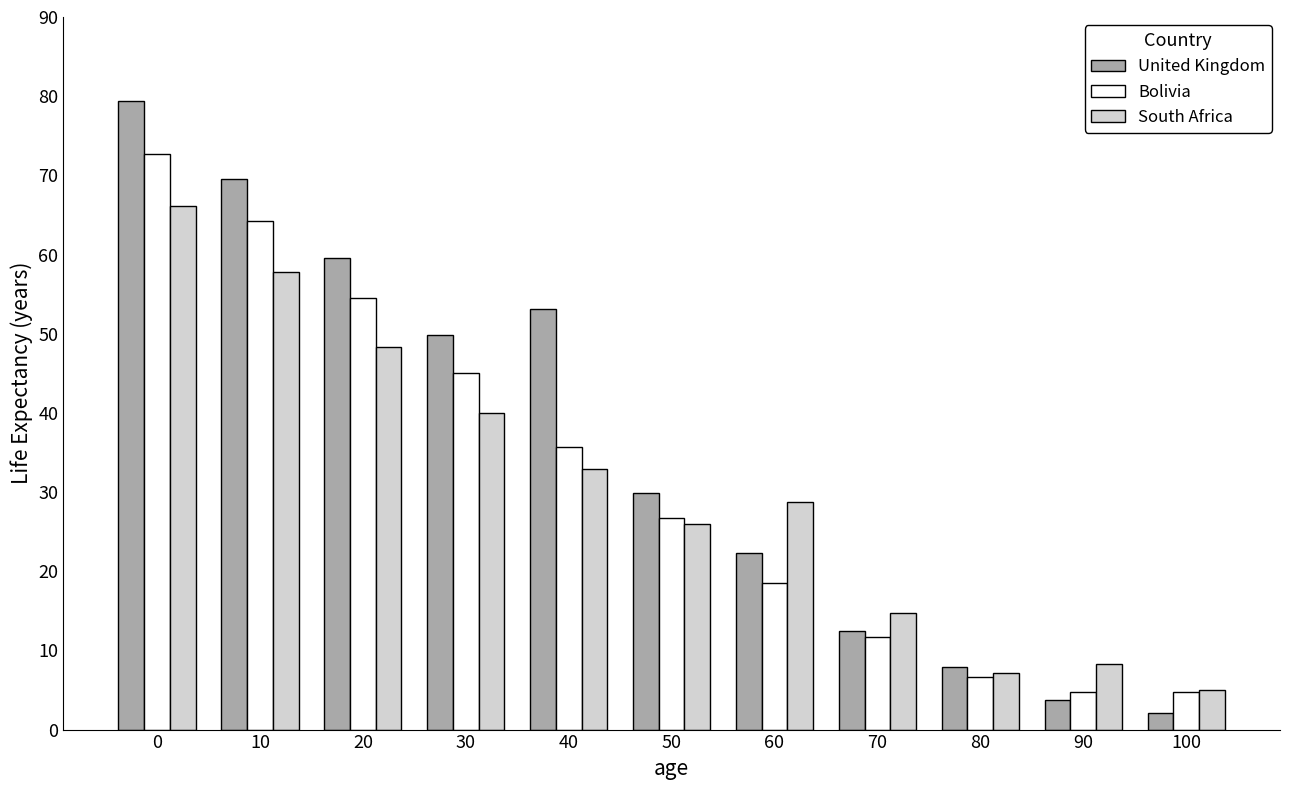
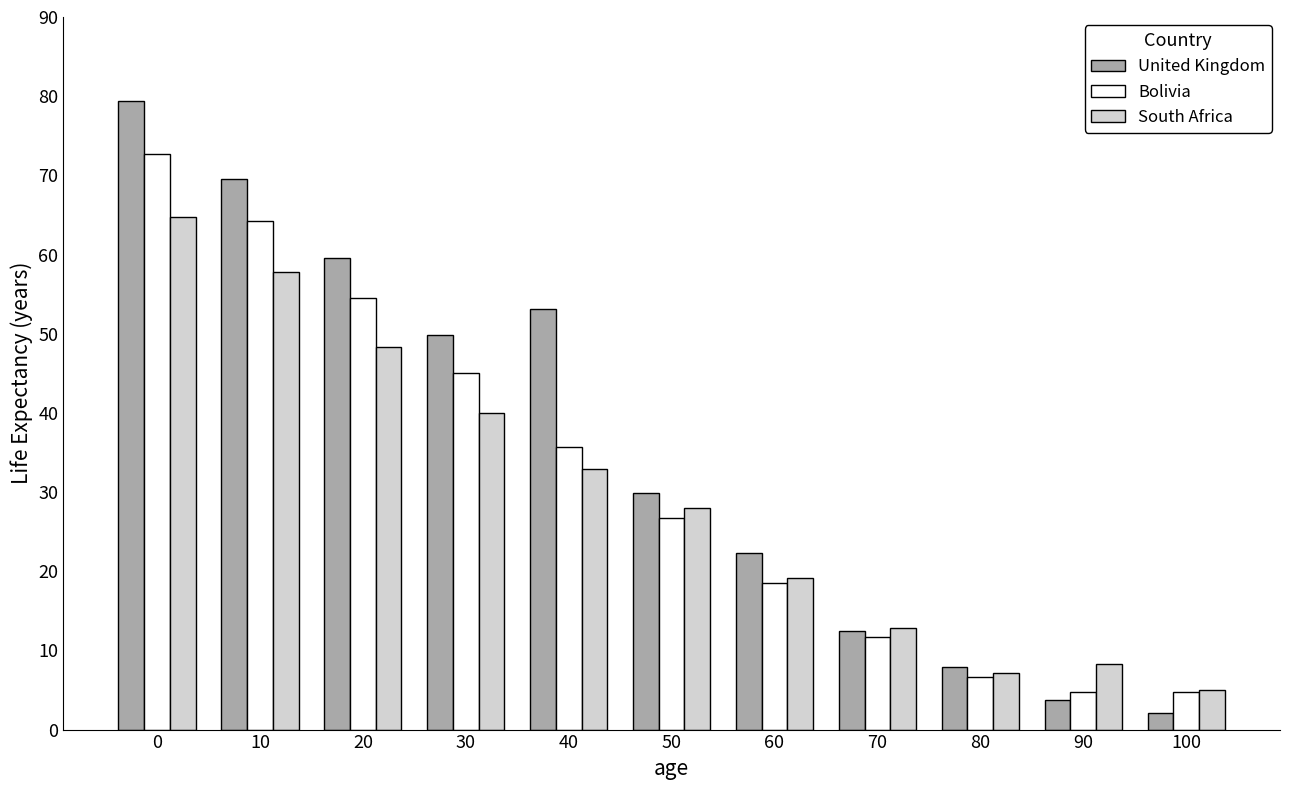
  {
    "United Kingdom": {
      "0": 79,
      "10": 69,
      "20": 60,
      "30": 50,
      "40": 53,
      "50": 30,
      "60": 22,
      "70": 12,
      "80": 8,
      "90": 4,
      "100": 2
    },
    "Bolivia": {
      "0": 73,
      "10": 64,
      "20": 55,
      "30": 45,
      "40": 36,
      "50": 27,
      "60": 19,
      "70": 12,
      "80": 7,
      "90": 5,
      "100": 5
    },
    "South Africa": {
-     "0": 66,
+     "0": 65,
      "10": 58,
      "20": 48,
      "30": 40,
      "40": 33,
-     "50": 26,
-     "60": 29,
-     "70": 15,
+     "50": 28,
+     "60": 19,
+     "70": 13,
      "80": 7,
      "90": 8,
      "100": 5
    }
  }
